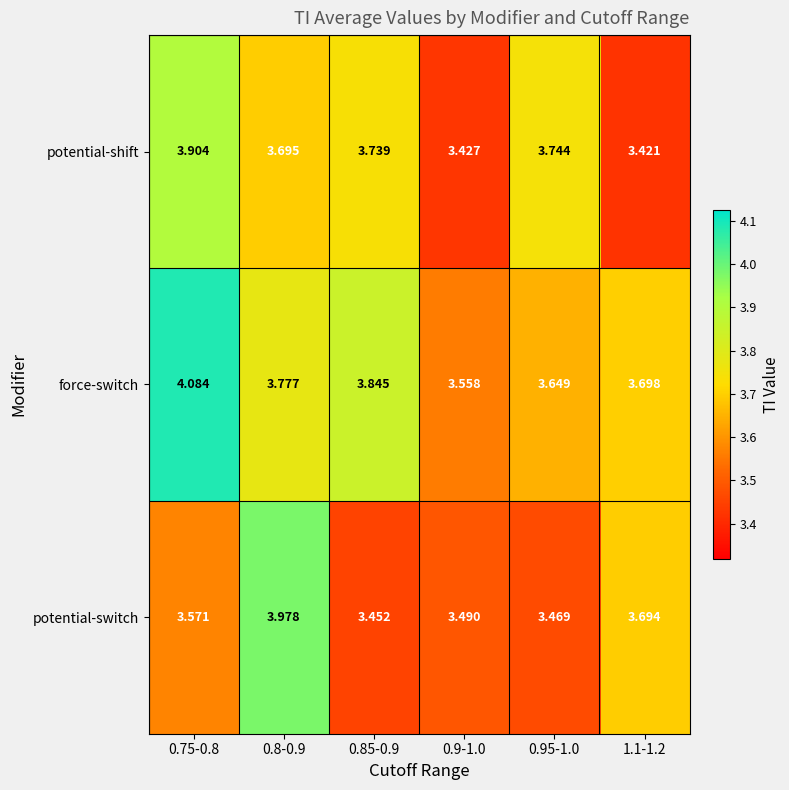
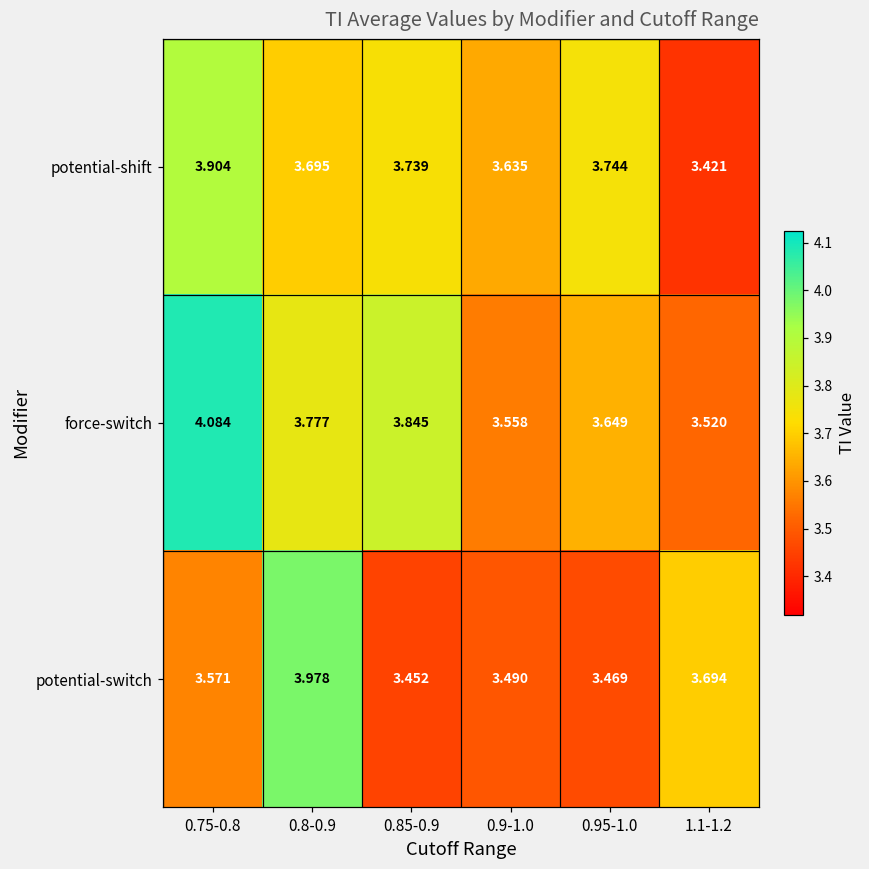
  {
    "potential-shift": {
      "0.75-0.8": 3.904,
      "0.8-0.9": 3.695,
      "0.85-0.9": 3.739,
-     "0.9-1.0": 3.427,
+     "0.9-1.0": 3.635,
      "0.95-1.0": 3.744,
      "1.1-1.2": 3.421
    },
    "force-switch": {
      "0.75-0.8": 4.084,
      "0.8-0.9": 3.777,
      "0.85-0.9": 3.845,
      "0.9-1.0": 3.558,
      "0.95-1.0": 3.649,
-     "1.1-1.2": 3.698
+     "1.1-1.2": 3.520
    },
    "potential-switch": {
      "0.75-0.8": 3.571,
      "0.8-0.9": 3.978,
      "0.85-0.9": 3.452,
      "0.9-1.0": 3.490,
      "0.95-1.0": 3.469,
      "1.1-1.2": 3.694
    }
  }
